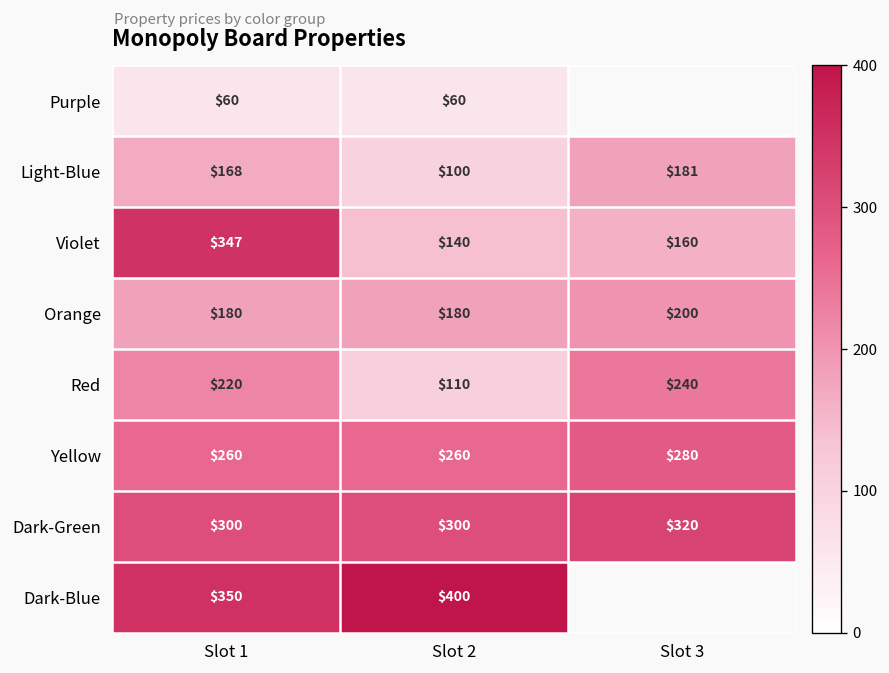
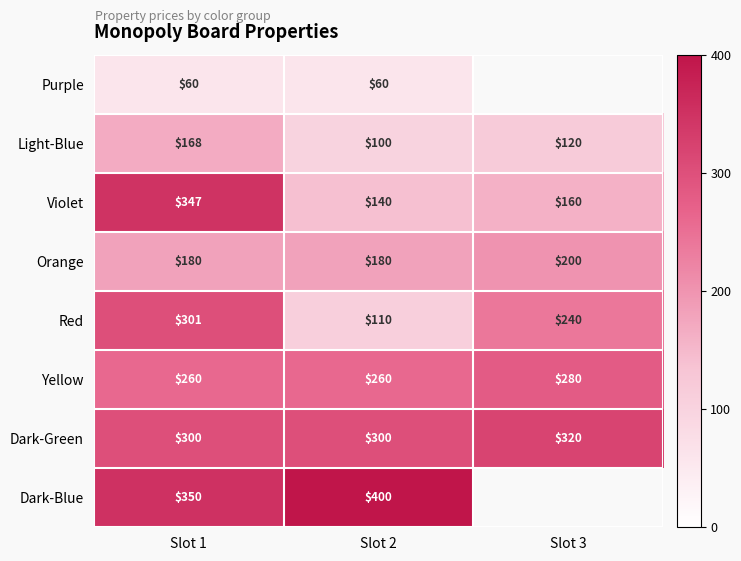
  {
    "Purple": {
      "Slot 1": "$60",
      "Slot 2": "$60"
    },
    "Light-Blue": {
      "Slot 1": "$168",
      "Slot 2": "$100",
-     "Slot 3": "$181"
+     "Slot 3": "$120"
    },
    "Violet": {
      "Slot 1": "$347",
      "Slot 2": "$140",
      "Slot 3": "$160"
    },
    "Orange": {
      "Slot 1": "$180",
      "Slot 2": "$180",
      "Slot 3": "$200"
    },
    "Red": {
-     "Slot 1": "$220",
+     "Slot 1": "$301",
      "Slot 2": "$110",
      "Slot 3": "$240"
    },
    "Yellow": {
      "Slot 1": "$260",
      "Slot 2": "$260",
      "Slot 3": "$280"
    },
    "Dark-Green": {
      "Slot 1": "$300",
      "Slot 2": "$300",
      "Slot 3": "$320"
    },
    "Dark-Blue": {
      "Slot 1": "$350",
      "Slot 2": "$400"
    }
  }
